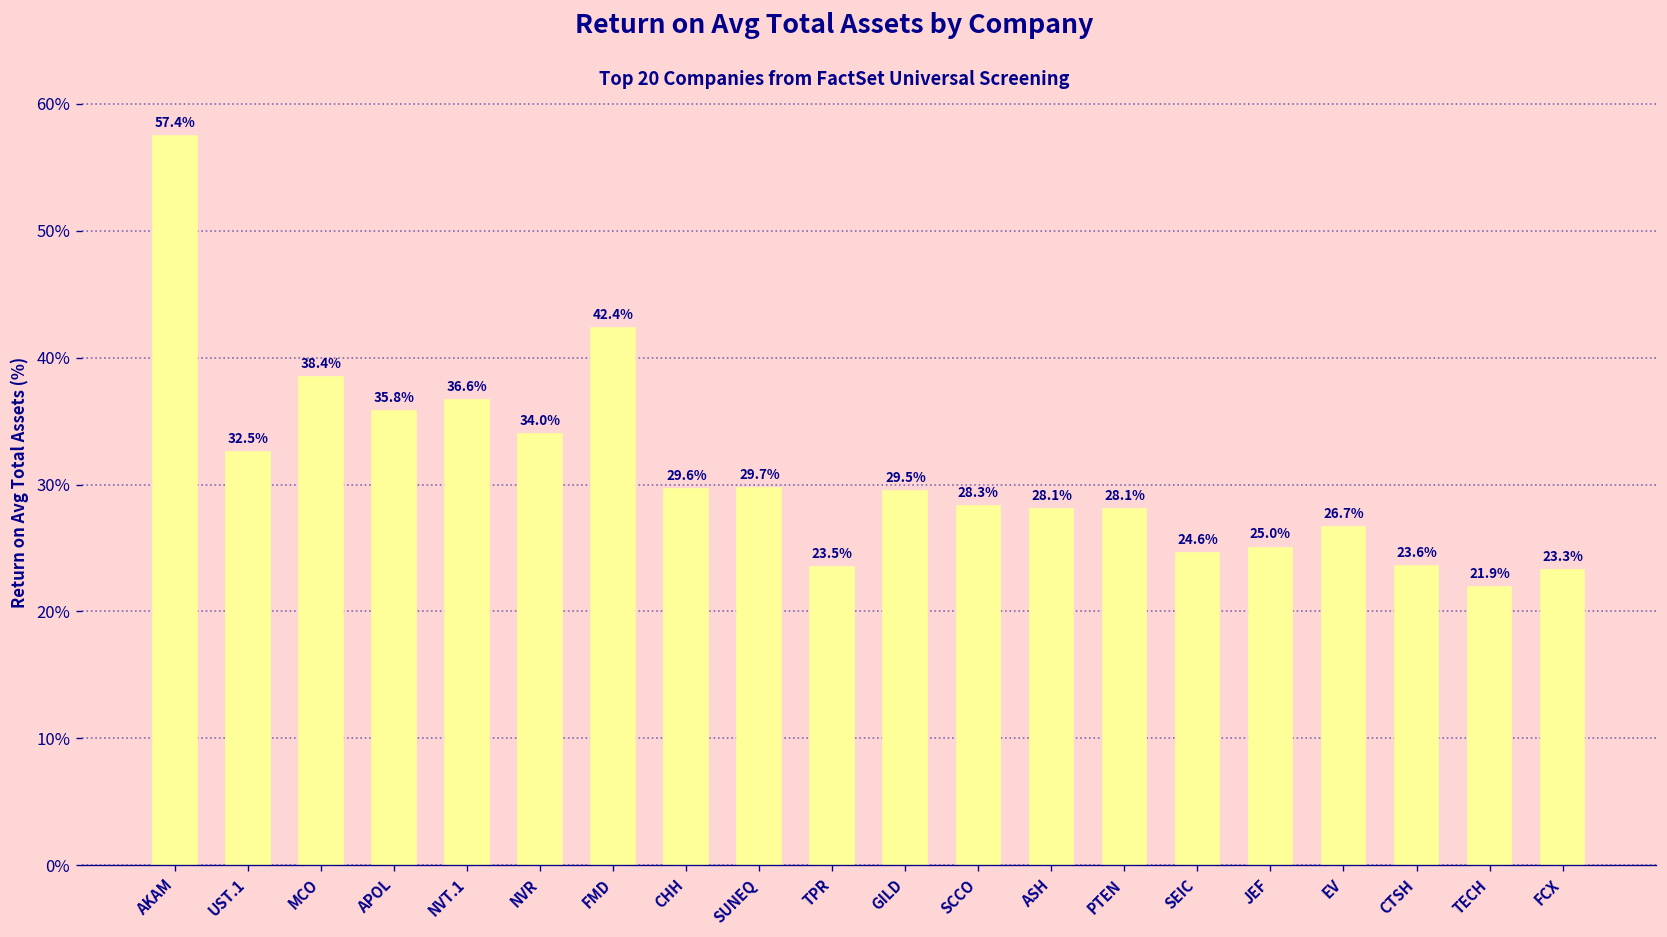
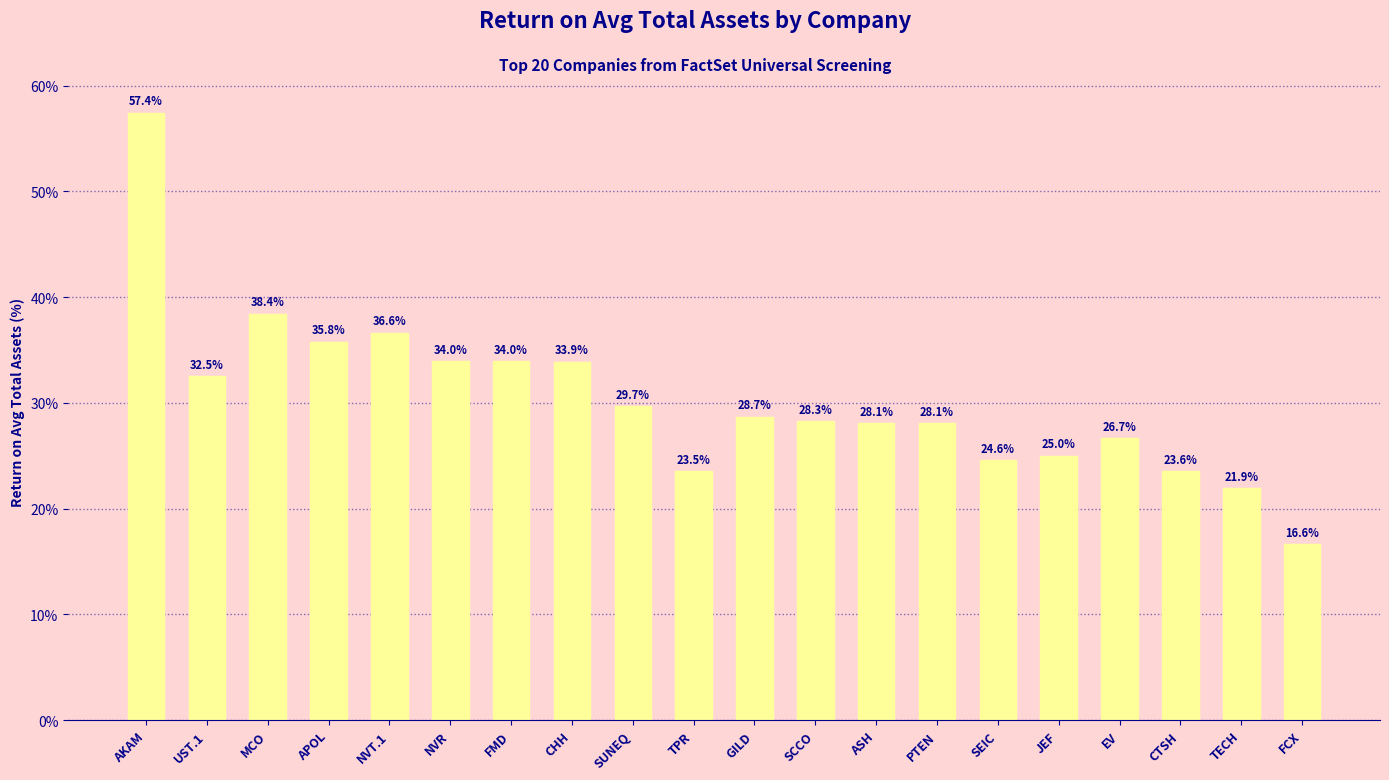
  {
    "AKAM": "57.4%",
    "UST.1": "32.5%",
    "MCO": "38.4%",
    "APOL": "35.8%",
    "NVT.1": "36.6%",
    "NVR": "34.0%",
-   "FMD": "42.4%",
-   "CHH": "29.6%",
+   "FMD": "34.0%",
+   "CHH": "33.9%",
    "SUNEQ": "29.7%",
    "TPR": "23.5%",
-   "GILD": "29.5%",
+   "GILD": "28.7%",
    "SCCO": "28.3%",
    "ASH": "28.1%",
    "PTEN": "28.1%",
    "SEIC": "24.6%",
    "JEF": "25.0%",
    "EV": "26.7%",
    "CTSH": "23.6%",
    "TECH": "21.9%",
-   "FCX": "23.3%"
+   "FCX": "16.6%"
  }
